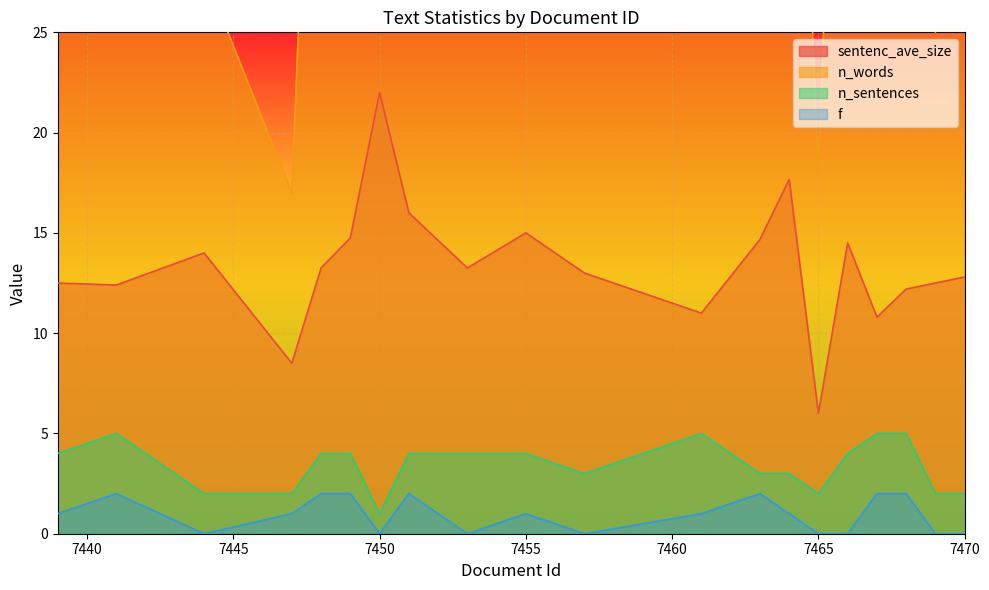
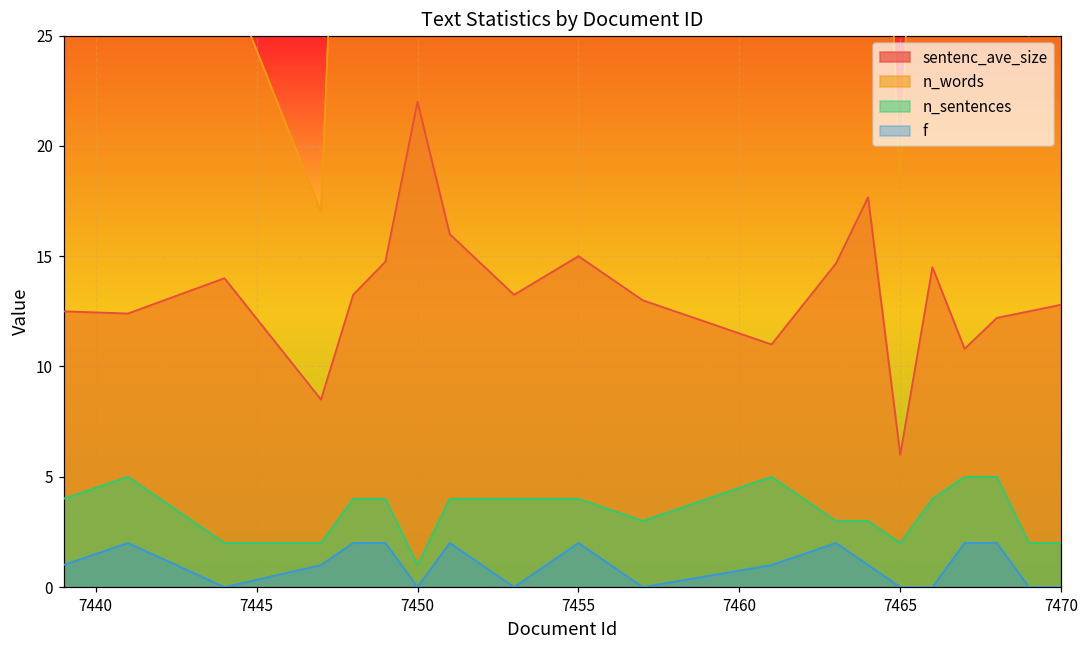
  {
    "sentenc_ave_size": {
      "7450": 22,
      "7455": 15,
      "7465": 6,
      "7470": 12.8
    },
    "n_words": {
      "7465": 18
    },
    "n_sentences": {
      "7450": 1,
      "7455": 4,
      "7465": 2,
      "7470": 2
    },
    "f": {
      "7450": 0,
-     "7455": 1,
+     "7455": 2,
      "7465": 0,
      "7470": 0
    }
  }
